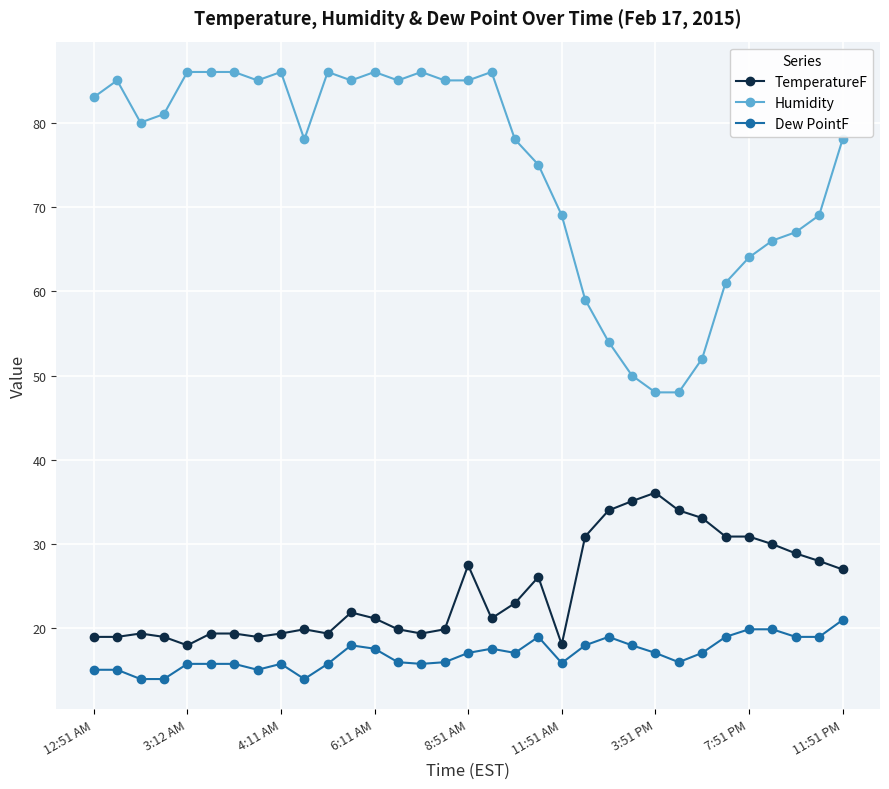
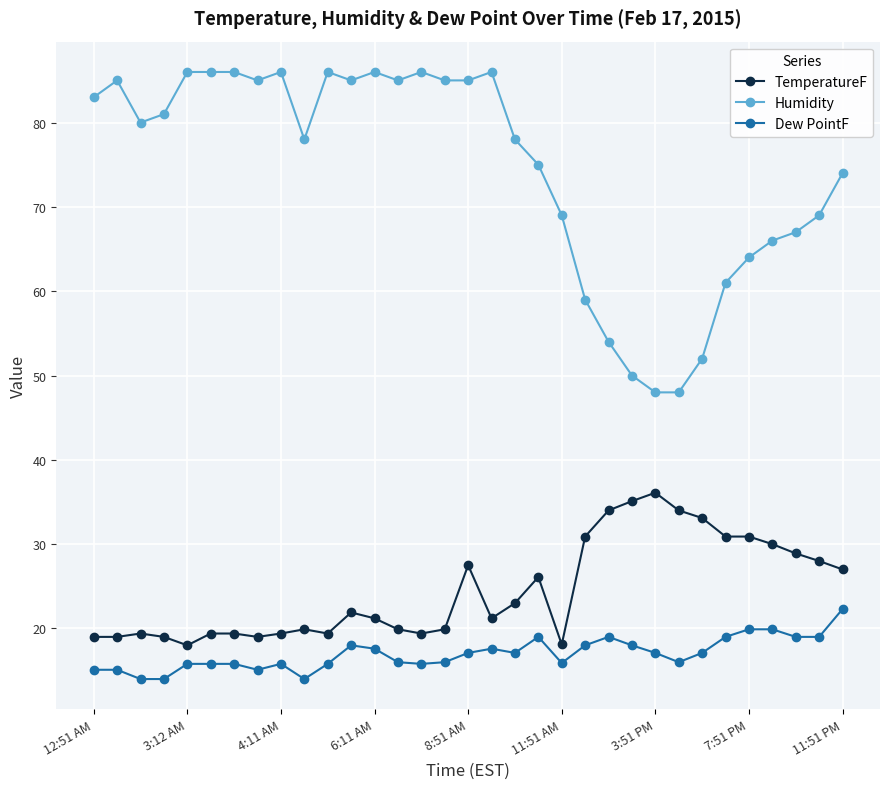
  {
    "TemperatureF": {
      "12:51 AM": 19,
      "3:12 AM": 18,
      "4:11 AM": 19,
      "6:11 AM": 21,
      "8:51 AM": 28,
      "11:51 AM": 18,
      "3:51 PM": 36,
      "7:51 PM": 31,
      "11:51 PM": 27
    },
    "Humidity": {
      "12:51 AM": 83,
      "3:12 AM": 86,
      "4:11 AM": 86,
      "6:11 AM": 86,
      "8:51 AM": 85,
      "11:51 AM": 69,
      "3:51 PM": 48,
      "7:51 PM": 64,
-     "11:51 PM": 78
+     "11:51 PM": 74
    },
    "Dew PointF": {
      "12:51 AM": 15,
      "3:12 AM": 16,
      "4:11 AM": 16,
      "6:11 AM": 18,
      "8:51 AM": 17,
      "11:51 AM": 16,
      "3:51 PM": 17,
      "7:51 PM": 20,
-     "11:51 PM": 21
+     "11:51 PM": 22
    }
  }
